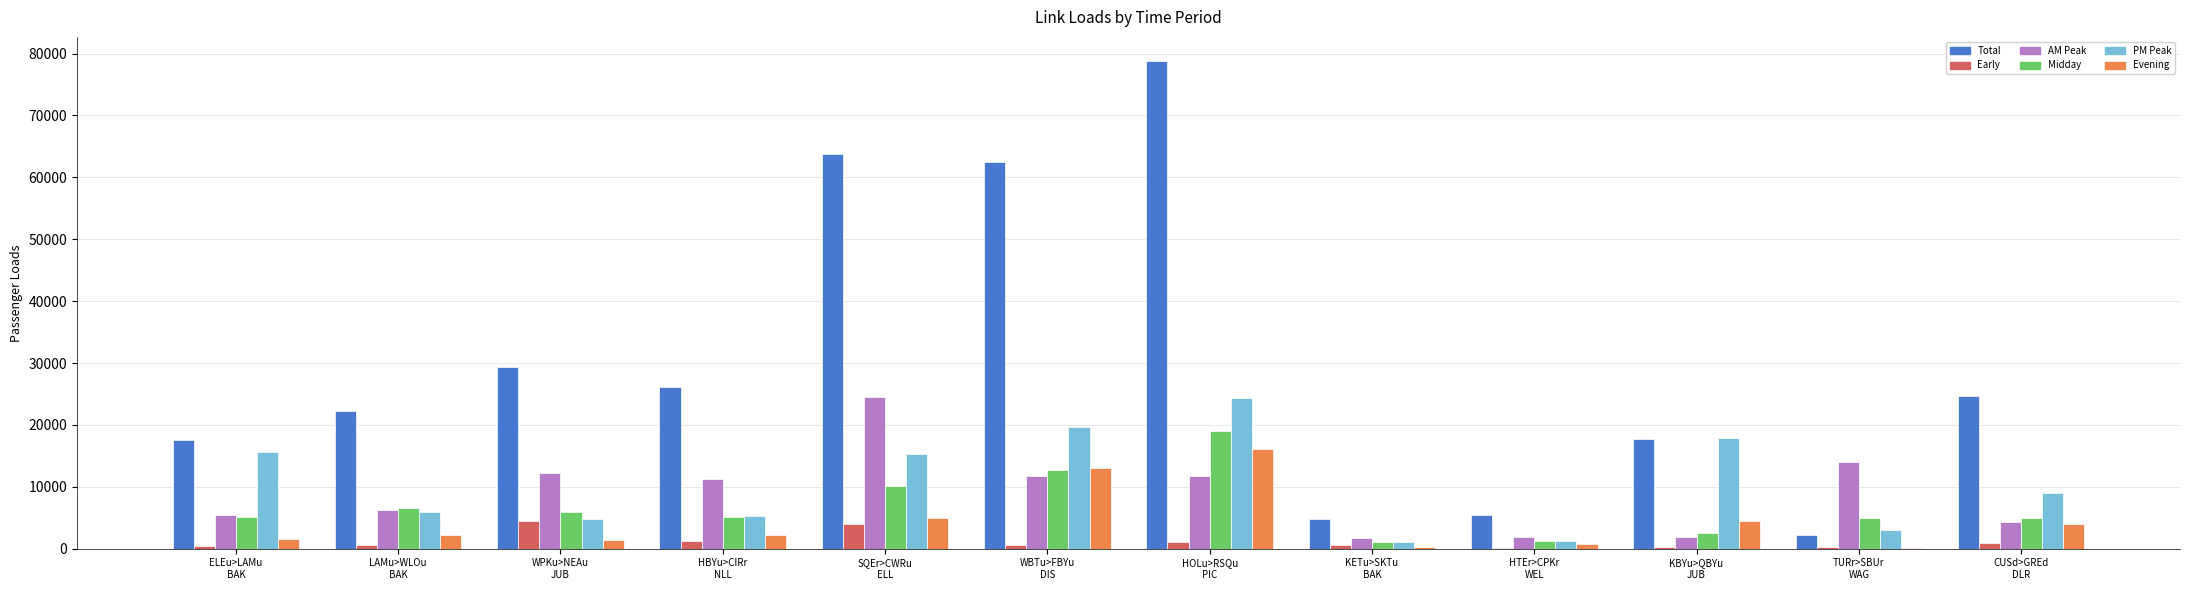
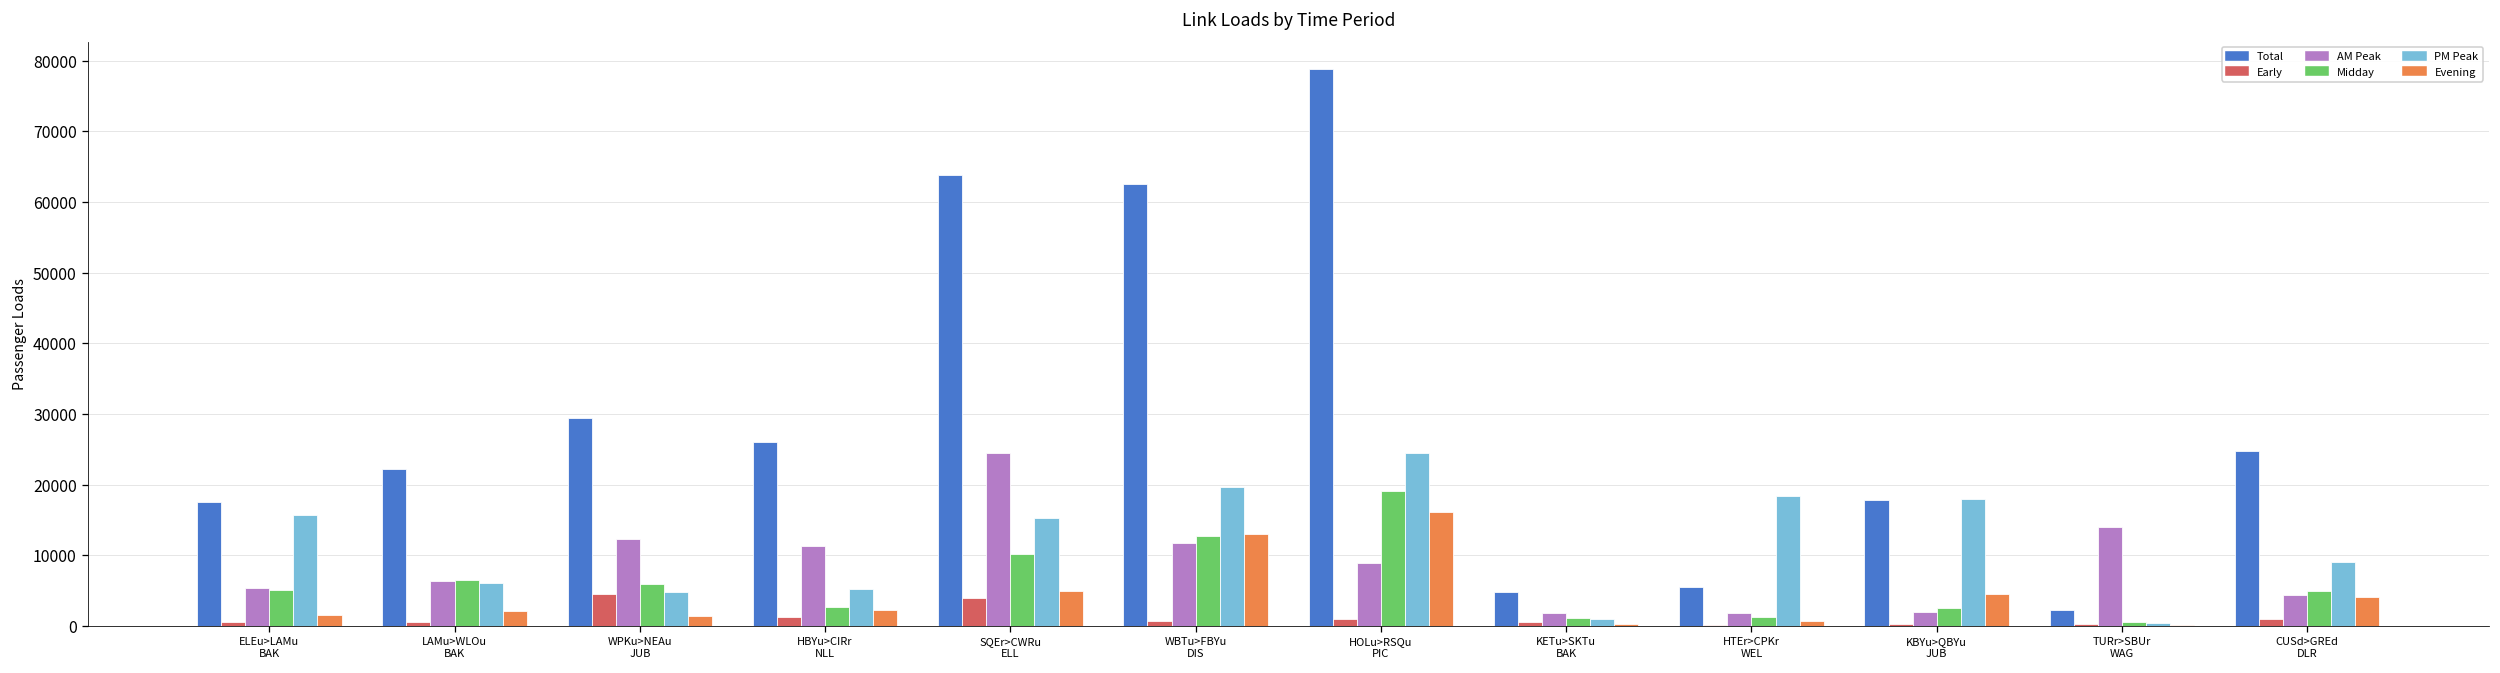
  {
    "Total": {
      "ELEu>LAMu BAK": 18000,
      "LAMu>WLOu BAK": 22000,
      "WPKu>NEAu JUB": 29000,
      "HBYu>CIRr NLL": 26000,
      "SQEr>CWRu ELL": 64000,
      "WBTu>FBYu DIS": 62000,
      "HOLu>RSQu PIC": 79000,
      "KETu>SKTu BAK": 5000,
      "HTEr>CPKr WEL": 5000,
      "KBYu>QBYu JUB": 18000,
      "TURr>SBUr WAG": 2000,
      "CUSd>GREd DLR": 25000
    },
    "AM Peak": {
      "ELEu>LAMu BAK": 5000,
      "LAMu>WLOu BAK": 6000,
      "WPKu>NEAu JUB": 12000,
      "HBYu>CIRr NLL": 11000,
      "SQEr>CWRu ELL": 24000,
      "WBTu>FBYu DIS": 12000,
-     "HOLu>RSQu PIC": 12000,
+     "HOLu>RSQu PIC": 9000,
      "KETu>SKTu BAK": 2000,
      "HTEr>CPKr WEL": 2000,
      "KBYu>QBYu JUB": 2000,
      "TURr>SBUr WAG": 14000,
      "CUSd>GREd DLR": 4000
    },
    "Midday": {
      "ELEu>LAMu BAK": 5000,
      "LAMu>WLOu BAK": 7000,
      "WPKu>NEAu JUB": 6000,
-     "HBYu>CIRr NLL": 5000,
+     "HBYu>CIRr NLL": 3000,
      "SQEr>CWRu ELL": 10000,
      "WBTu>FBYu DIS": 13000,
      "HOLu>RSQu PIC": 19000,
      "KETu>SKTu BAK": 1000,
      "HTEr>CPKr WEL": 1000,
      "KBYu>QBYu JUB": 3000,
-     "TURr>SBUr WAG": 5000,
+     "TURr>SBUr WAG": 1000,
      "CUSd>GREd DLR": 5000
    },
    "PM Peak": {
      "ELEu>LAMu BAK": 16000,
      "LAMu>WLOu BAK": 6000,
      "WPKu>NEAu JUB": 5000,
      "HBYu>CIRr NLL": 5000,
      "SQEr>CWRu ELL": 15000,
      "WBTu>FBYu DIS": 20000,
      "HOLu>RSQu PIC": 24000,
      "KETu>SKTu BAK": 1000,
-     "HTEr>CPKr WEL": 1000,
+     "HTEr>CPKr WEL": 18000,
      "KBYu>QBYu JUB": 18000,
-     "TURr>SBUr WAG": 3000,
+     "TURr>SBUr WAG": 0,
      "CUSd>GREd DLR": 9000
    }
  }
